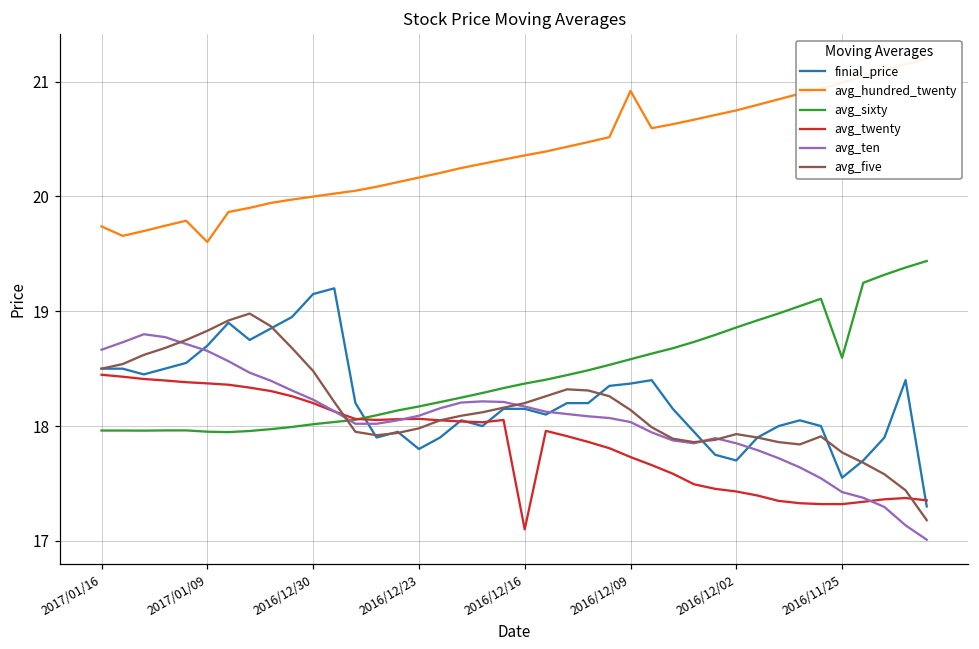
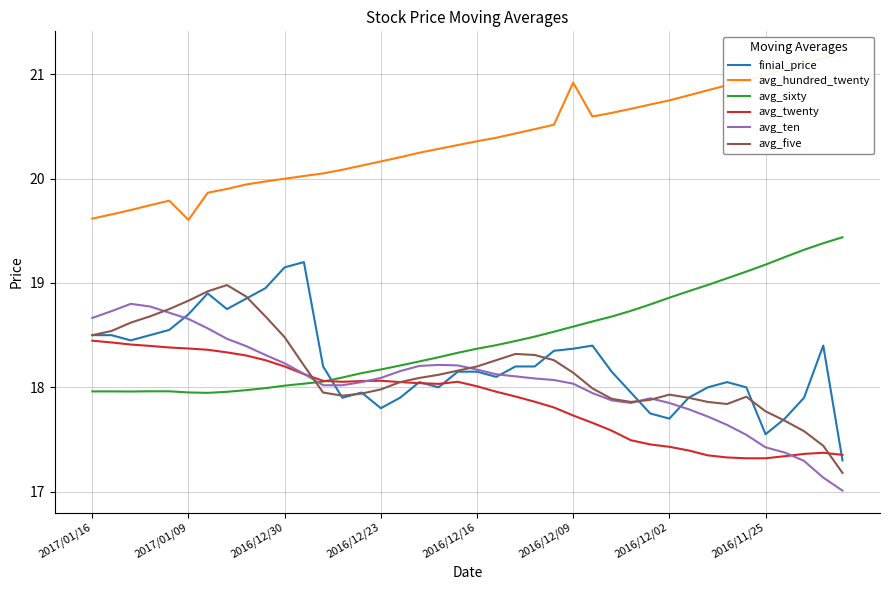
  {
    "finial_price": {
      "2017/01/09": 18.70,
      "2016/12/30": 19.15,
      "2016/12/23": 17.80,
      "2016/12/09": 18.37,
      "2016/12/02": 17.70,
      "2016/11/25": 17.55
    },
    "avg_hundred_twenty": {
-     "2017/01/16": 19.74,
+     "2017/01/16": 19.62,
      "2017/01/09": 19.60,
      "2016/12/30": 20.00,
      "2016/12/23": 20.17,
      "2016/12/16": 20.36,
      "2016/12/09": 20.92,
      "2016/12/02": 20.75
    },
    "avg_sixty": {
      "2017/01/16": 17.96,
      "2017/01/09": 17.95,
      "2016/12/30": 18.02,
      "2016/12/23": 18.17,
      "2016/12/16": 18.37,
      "2016/12/09": 18.58,
      "2016/12/02": 18.86,
-     "2016/11/25": 18.60
+     "2016/11/25": 19.18
    },
    "avg_twenty": {
      "2017/01/16": 18.45,
      "2017/01/09": 18.37,
      "2016/12/30": 18.20,
      "2016/12/23": 18.06,
-     "2016/12/16": 17.10,
+     "2016/12/16": 18.01,
      "2016/12/09": 17.73,
      "2016/12/02": 17.43,
      "2016/11/25": 17.32
    },
    "avg_ten": {
      "2017/01/16": 18.67,
      "2017/01/09": 18.66,
      "2016/12/30": 18.23,
      "2016/12/23": 18.09,
      "2016/12/09": 18.04,
      "2016/12/02": 17.85,
      "2016/11/25": 17.43
    },
    "avg_five": {
      "2017/01/09": 18.83,
      "2016/12/30": 18.48,
      "2016/12/23": 17.98,
      "2016/12/16": 18.20,
      "2016/12/09": 18.14,
      "2016/12/02": 17.93,
      "2016/11/25": 17.77
    }
  }
